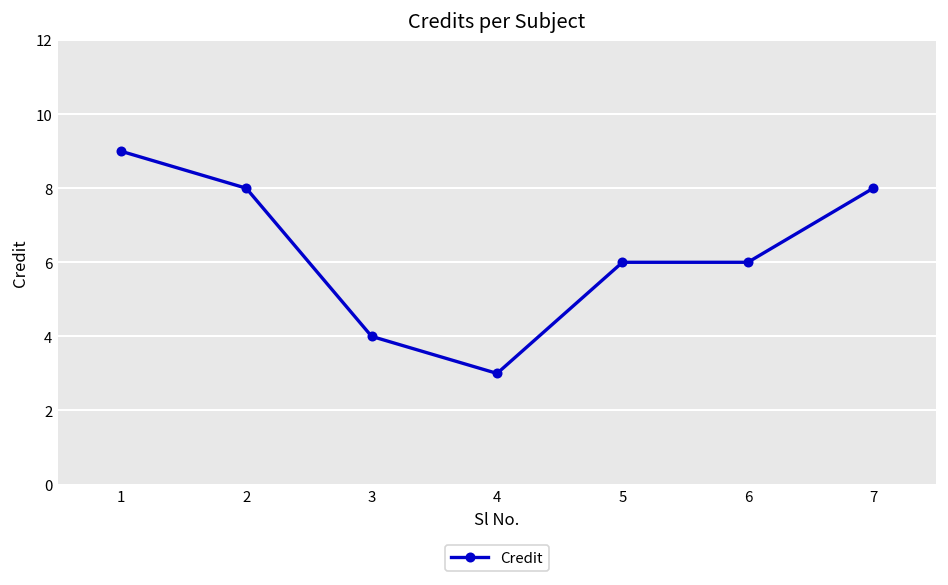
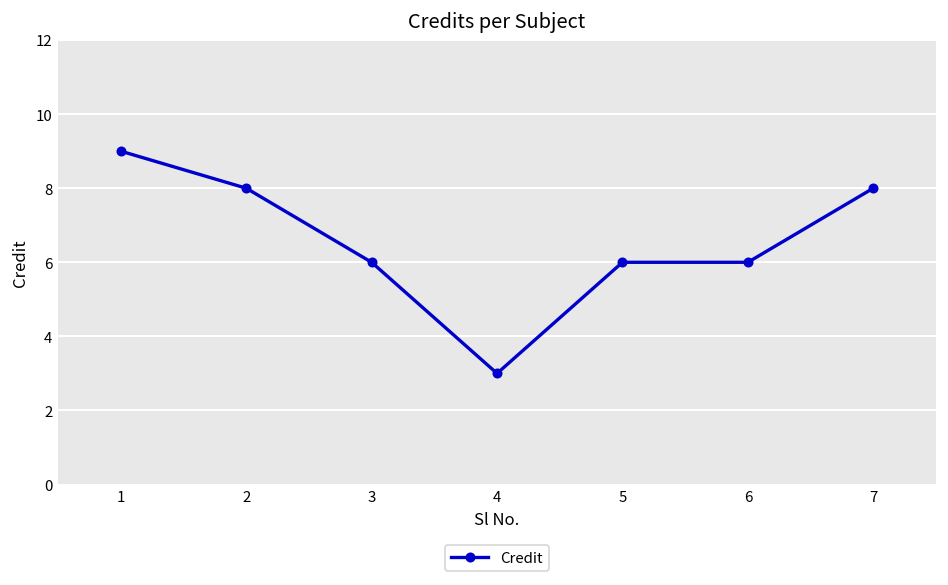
  {
    "1": 9,
    "2": 8,
-   "3": 4,
+   "3": 6,
    "4": 3,
    "5": 6,
    "6": 6,
    "7": 8
  }
